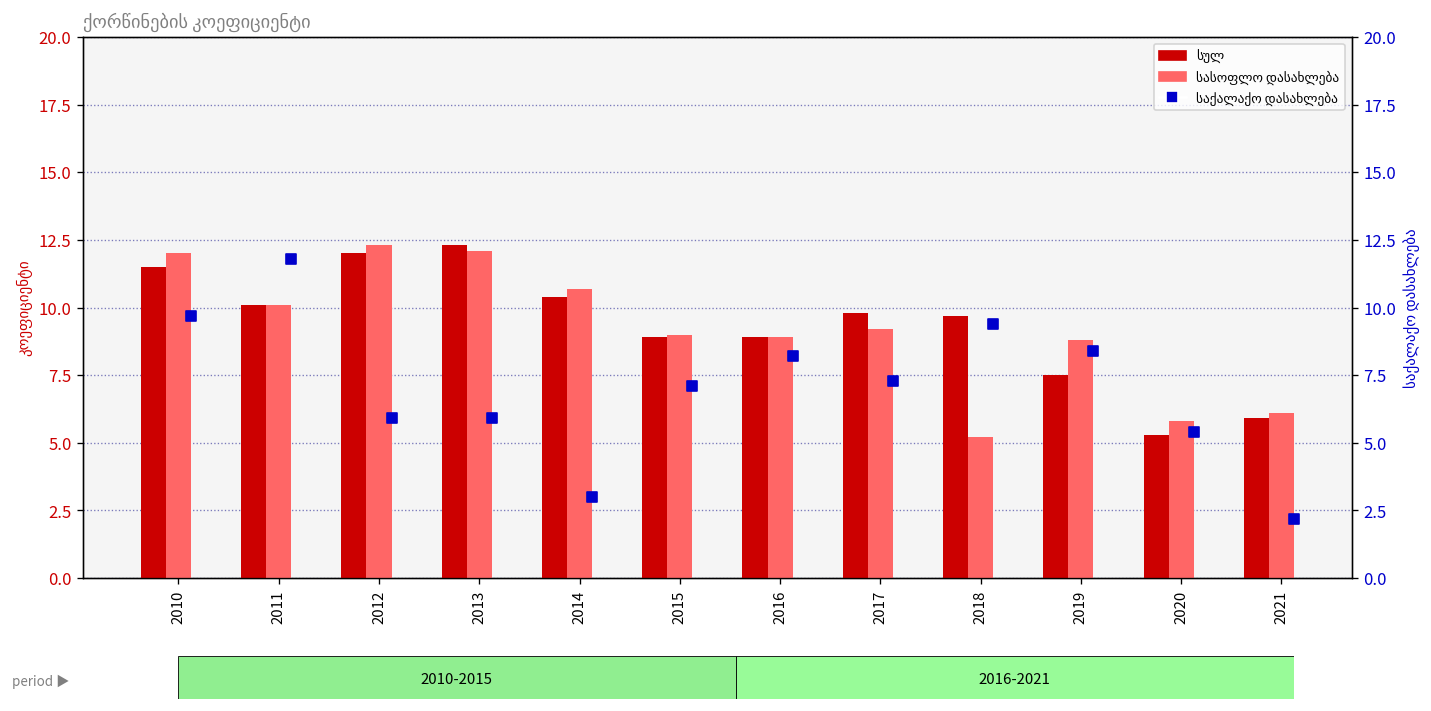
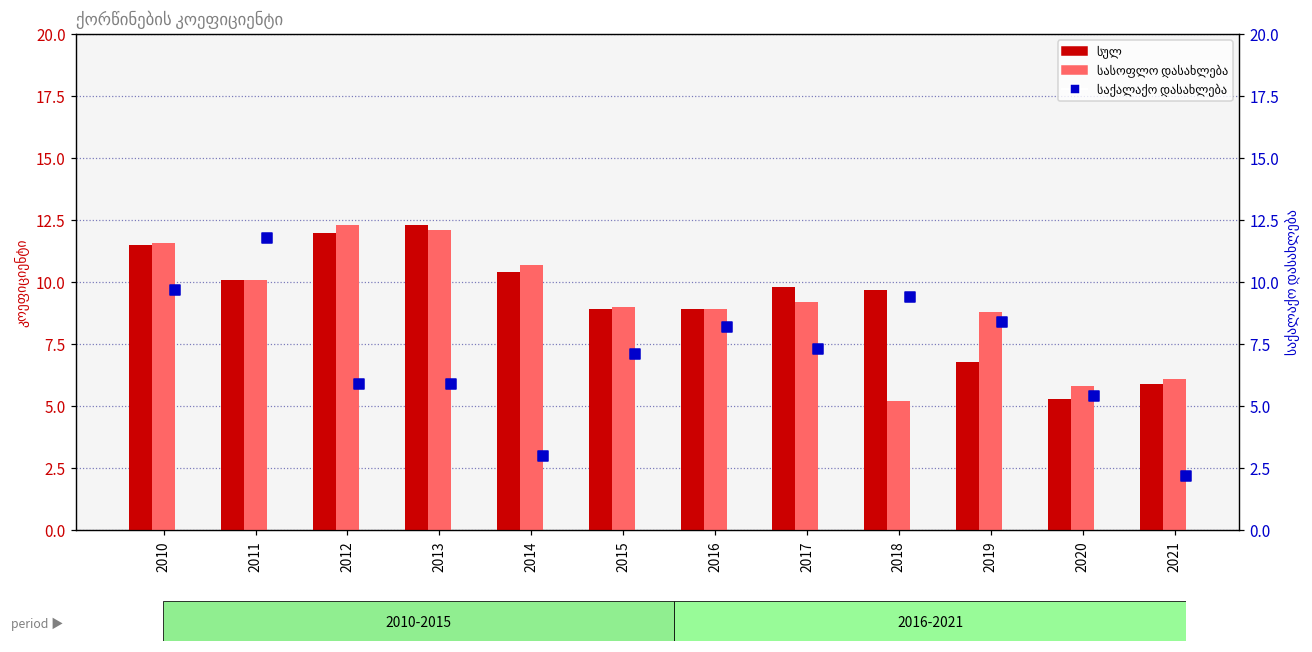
  {
    "სულ": {
      "2010": 11.5,
      "2011": 10.1,
      "2012": 12.0,
      "2013": 12.3,
      "2014": 10.4,
      "2015": 8.9,
      "2016": 8.9,
      "2017": 9.8,
      "2018": 9.7,
-     "2019": 7.5,
+     "2019": 6.8,
      "2020": 5.3,
      "2021": 5.9
    },
    "სასოფლო დასახლება": {
-     "2010": 12.0,
+     "2010": 11.6,
      "2011": 10.1,
      "2012": 12.3,
      "2013": 12.1,
      "2014": 10.7,
      "2015": 9.0,
      "2016": 8.9,
      "2017": 9.2,
      "2018": 5.2,
      "2019": 8.8,
      "2020": 5.8,
      "2021": 6.1
    }
  }
